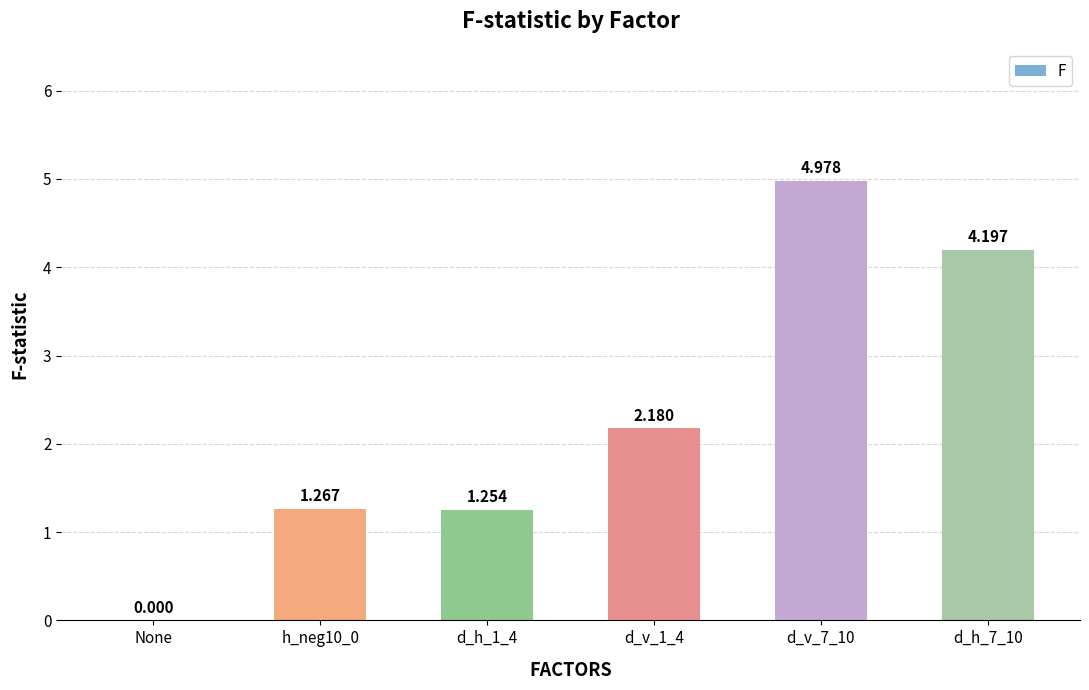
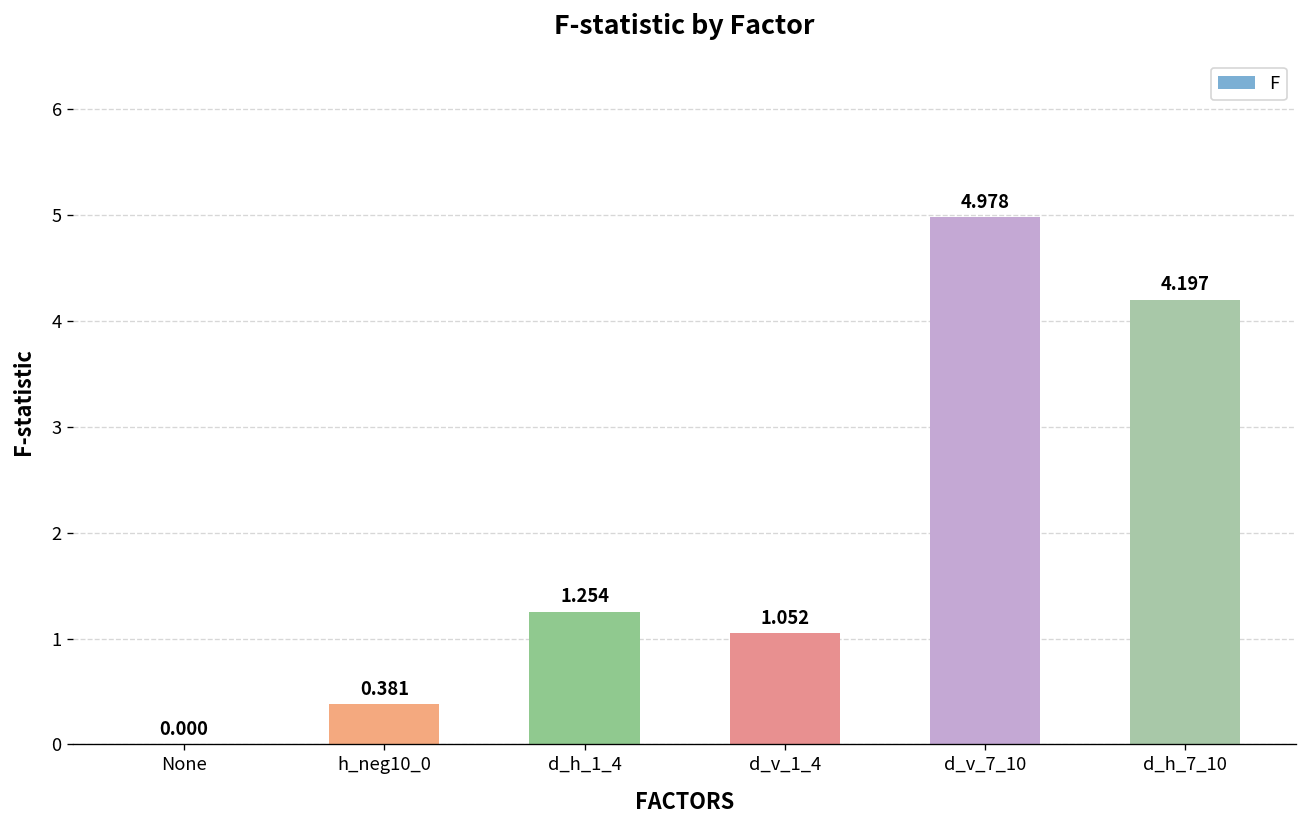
  {
    "None": 0.000,
-   "h_neg10_0": 1.267,
+   "h_neg10_0": 0.381,
    "d_h_1_4": 1.254,
-   "d_v_1_4": 2.180,
+   "d_v_1_4": 1.052,
    "d_v_7_10": 4.978,
    "d_h_7_10": 4.197
  }
